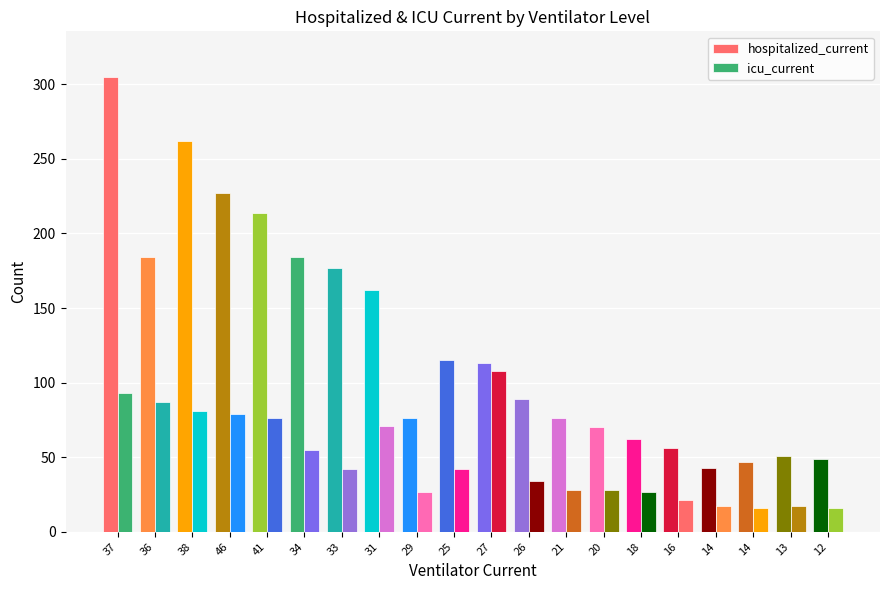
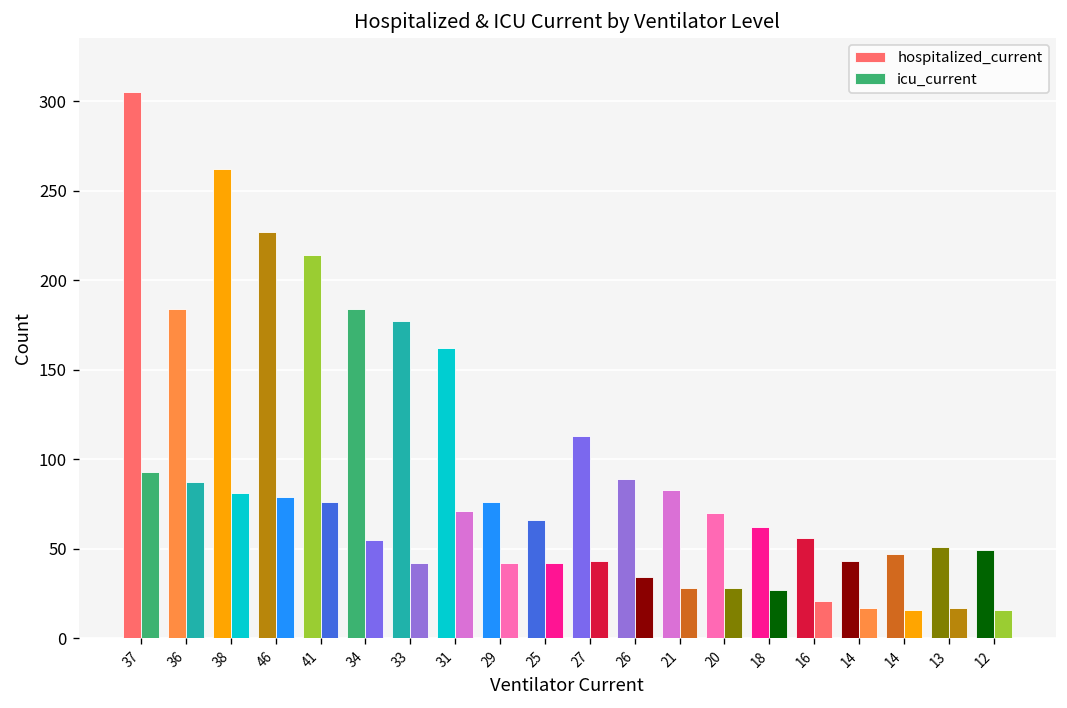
  {
    "hospitalized_current": {
      "37": 305,
      "36": 184,
      "38": 262,
      "46": 227,
      "41": 214,
      "34": 184,
      "33": 177,
      "31": 162,
      "29": 76,
-     "25": 115,
+     "25": 66,
      "27": 113,
      "26": 89,
-     "21": 76,
+     "21": 83,
      "20": 70,
      "18": 62,
      "16": 56,
      "13": 51,
      "12": 49
    },
    "icu_current": {
      "37": 93,
      "36": 87,
      "38": 81,
      "46": 79,
      "41": 76,
      "34": 55,
      "33": 42,
      "31": 71,
-     "29": 27,
+     "29": 42,
      "25": 42,
-     "27": 108,
+     "27": 43,
      "26": 34,
      "21": 28,
      "20": 28,
      "18": 27,
      "16": 21,
      "13": 17,
      "12": 16
    }
  }
